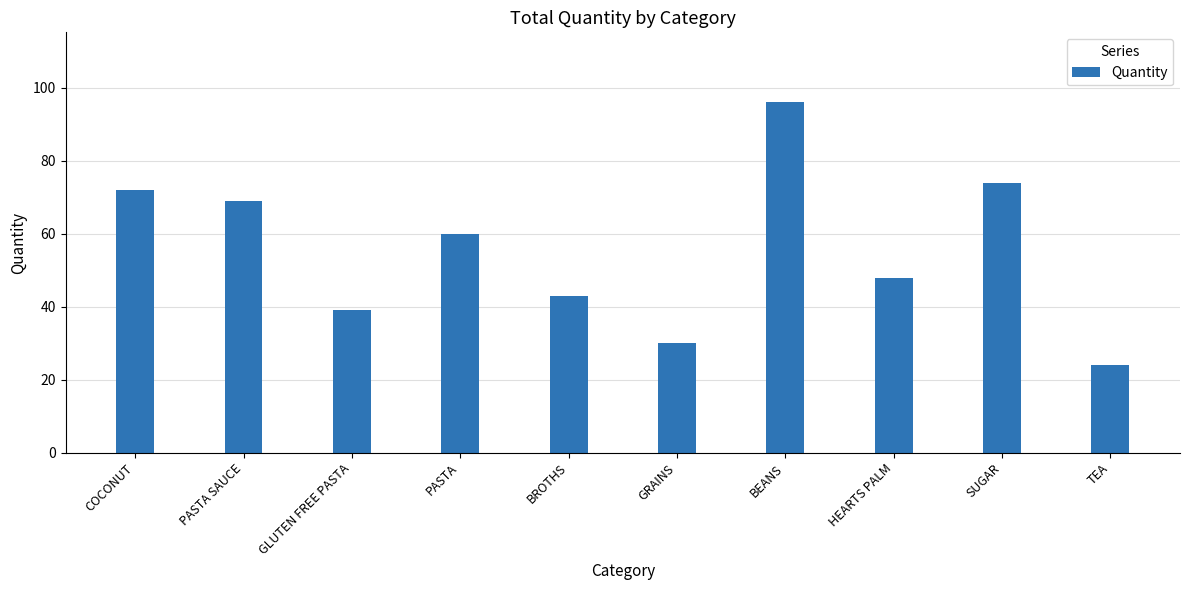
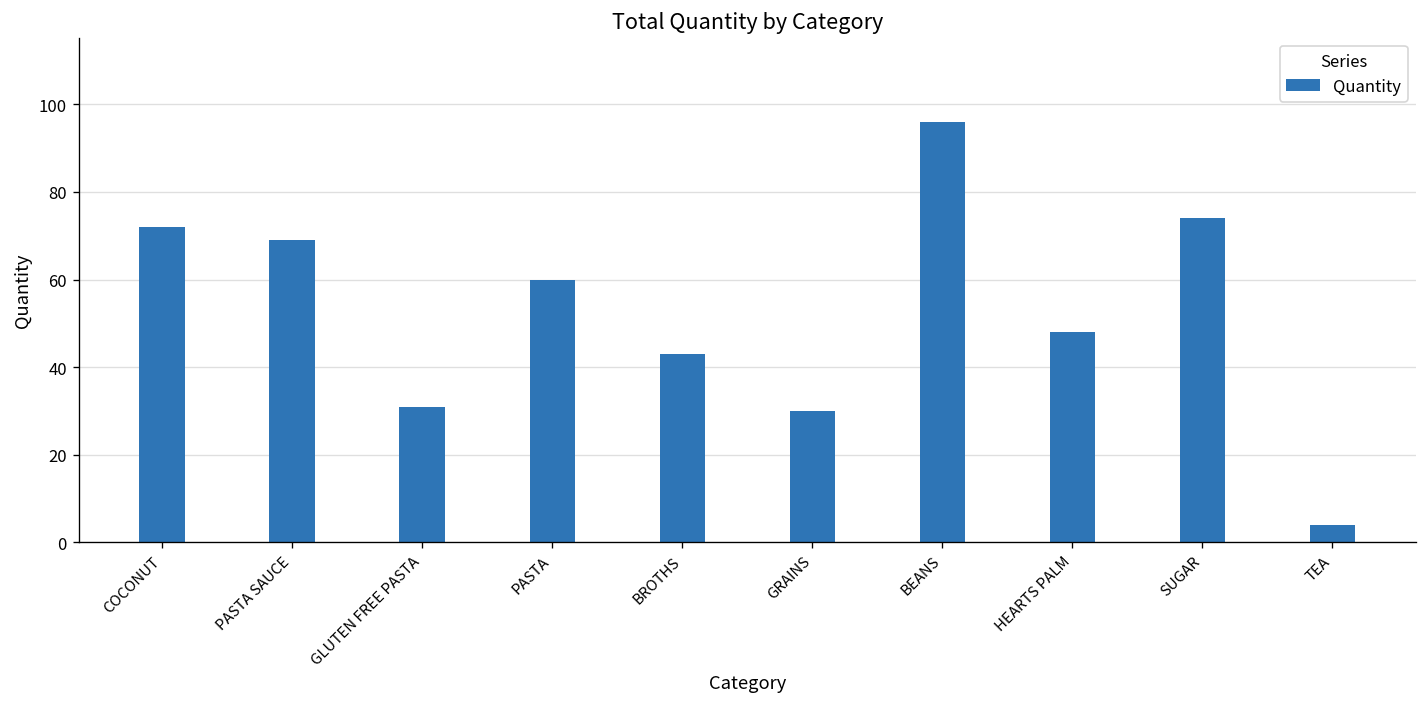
  {
    "COCONUT": 72,
    "PASTA SAUCE": 69,
-   "GLUTEN FREE PASTA": 39,
+   "GLUTEN FREE PASTA": 31,
    "PASTA": 60,
    "BROTHS": 43,
    "GRAINS": 30,
    "BEANS": 96,
    "HEARTS PALM": 48,
    "SUGAR": 74,
-   "TEA": 24
+   "TEA": 4
  }
